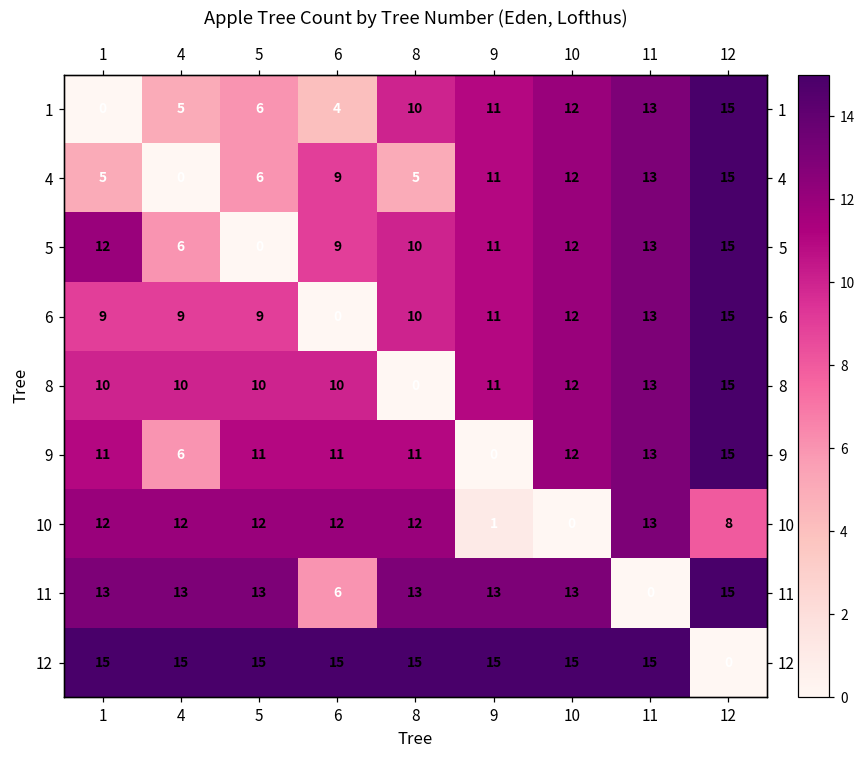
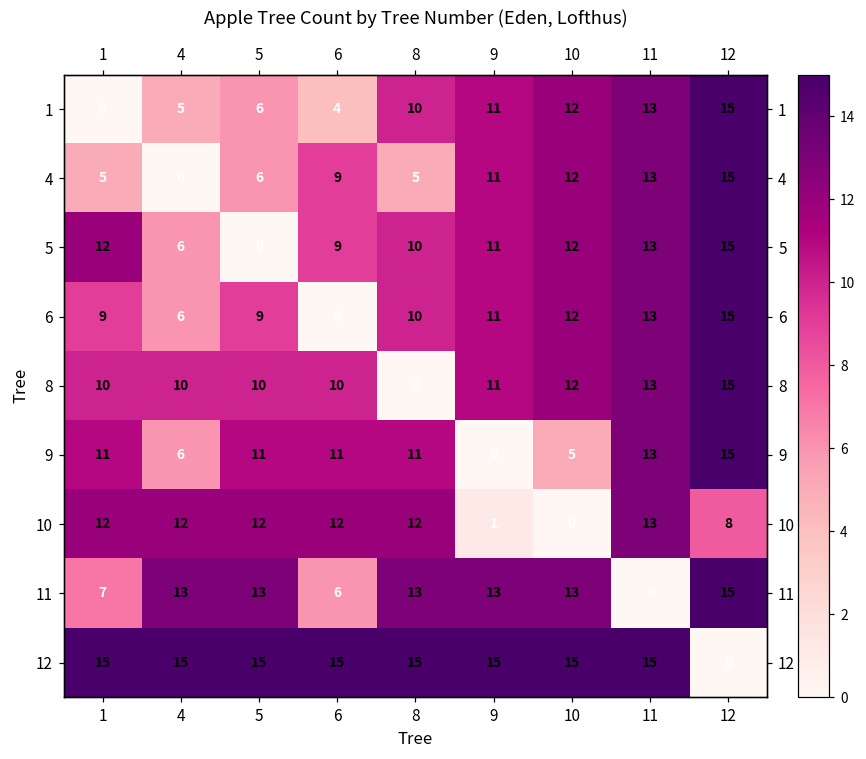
  {
    "1": {
      "4": 5,
      "5": 6,
      "6": 4,
      "8": 10,
      "9": 11,
      "10": 12,
      "11": 13,
      "12": 15
    },
    "4": {
      "1": 5,
      "5": 6,
      "6": 9,
      "8": 5,
      "9": 11,
      "10": 12,
      "11": 13,
      "12": 15
    },
    "5": {
      "1": 12,
      "4": 6,
      "6": 9,
      "8": 10,
      "9": 11,
      "10": 12,
      "11": 13,
      "12": 15
    },
    "6": {
      "1": 9,
-     "4": 9,
+     "4": 6,
      "5": 9,
      "8": 10,
      "9": 11,
      "10": 12,
      "11": 13,
      "12": 15
    },
    "8": {
      "1": 10,
      "4": 10,
      "5": 10,
      "6": 10,
      "9": 11,
      "10": 12,
      "11": 13,
      "12": 15
    },
    "9": {
      "1": 11,
      "4": 6,
      "5": 11,
      "6": 11,
      "8": 11,
-     "10": 12,
+     "10": 5,
      "11": 13,
      "12": 15
    },
    "10": {
      "1": 12,
      "4": 12,
      "5": 12,
      "6": 12,
      "8": 12,
      "11": 13,
      "12": 8
    },
    "11": {
-     "1": 13,
+     "1": 7,
      "4": 13,
      "5": 13,
      "6": 6,
      "8": 13,
      "9": 13,
      "10": 13,
      "12": 15
    },
    "12": {
      "1": 15,
      "4": 15,
      "5": 15,
      "6": 15,
      "8": 15,
      "9": 15,
      "10": 15,
      "11": 15
    }
  }
